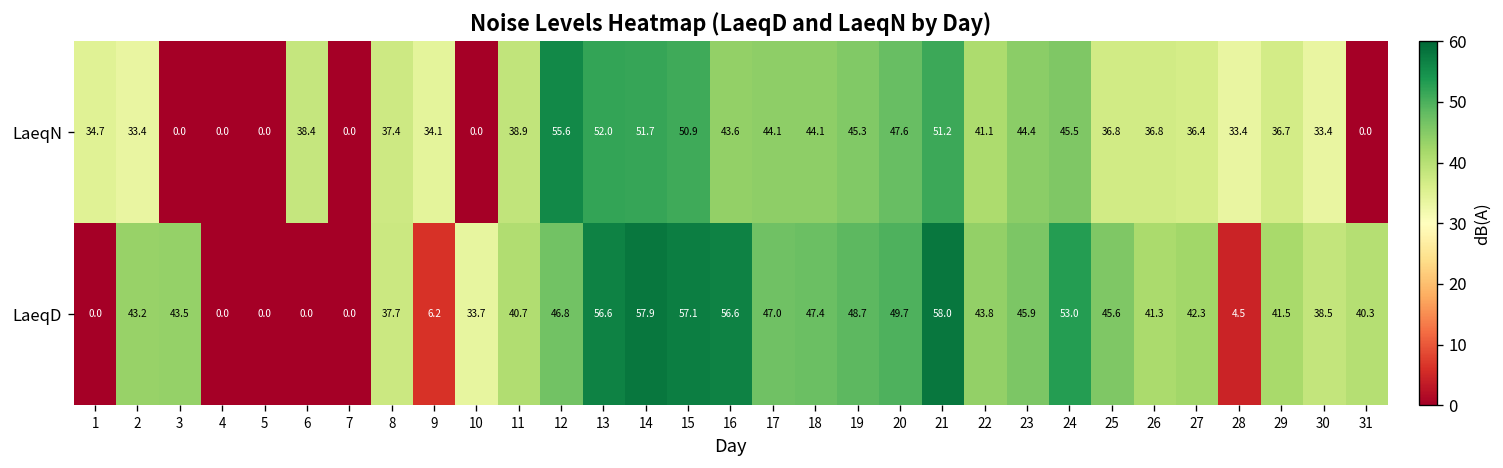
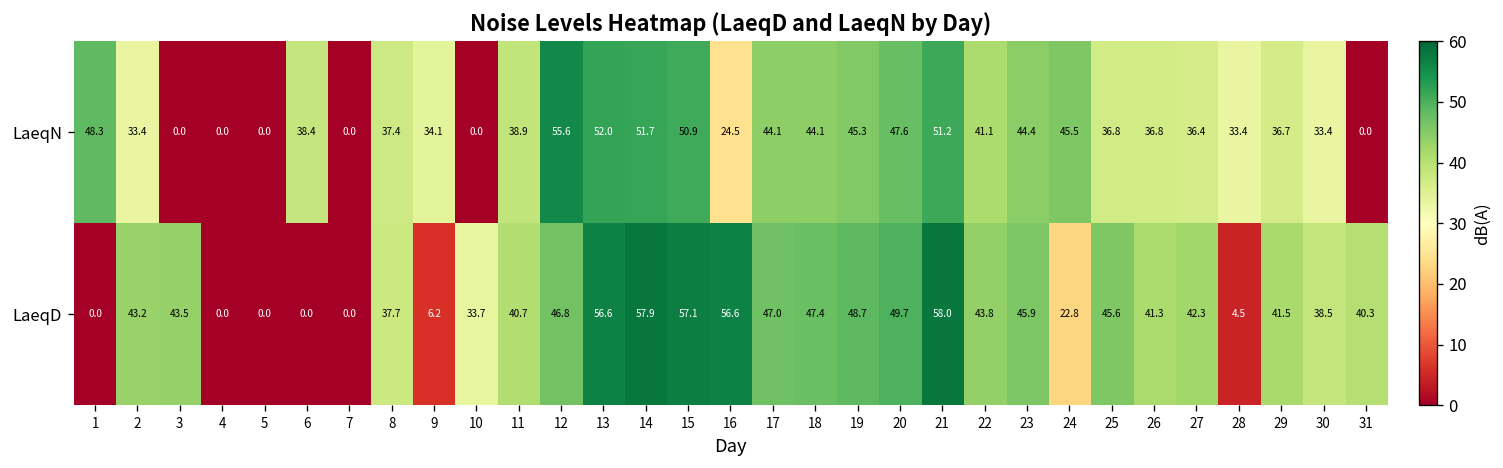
  {
    "LaeqN": {
-     "1": 34.7,
+     "1": 48.3,
      "2": 33.4,
      "3": 0.0,
      "4": 0.0,
      "5": 0.0,
      "6": 38.4,
      "7": 0.0,
      "8": 37.4,
      "9": 34.1,
      "10": 0.0,
      "11": 38.9,
      "12": 55.6,
      "13": 52.0,
      "14": 51.7,
      "15": 50.9,
-     "16": 43.6,
+     "16": 24.5,
      "17": 44.1,
      "18": 44.1,
      "19": 45.3,
      "20": 47.6,
      "21": 51.2,
      "22": 41.1,
      "23": 44.4,
      "24": 45.5,
      "25": 36.8,
      "26": 36.8,
      "27": 36.4,
      "28": 33.4,
      "29": 36.7,
      "30": 33.4,
      "31": 0.0
    },
    "LaeqD": {
      "1": 0.0,
      "2": 43.2,
      "3": 43.5,
      "4": 0.0,
      "5": 0.0,
      "6": 0.0,
      "7": 0.0,
      "8": 37.7,
      "9": 6.2,
      "10": 33.7,
      "11": 40.7,
      "12": 46.8,
      "13": 56.6,
      "14": 57.9,
      "15": 57.1,
      "16": 56.6,
      "17": 47.0,
      "18": 47.4,
      "19": 48.7,
      "20": 49.7,
      "21": 58.0,
      "22": 43.8,
      "23": 45.9,
-     "24": 53.0,
+     "24": 22.8,
      "25": 45.6,
      "26": 41.3,
      "27": 42.3,
      "28": 4.5,
      "29": 41.5,
      "30": 38.5,
      "31": 40.3
    }
  }
